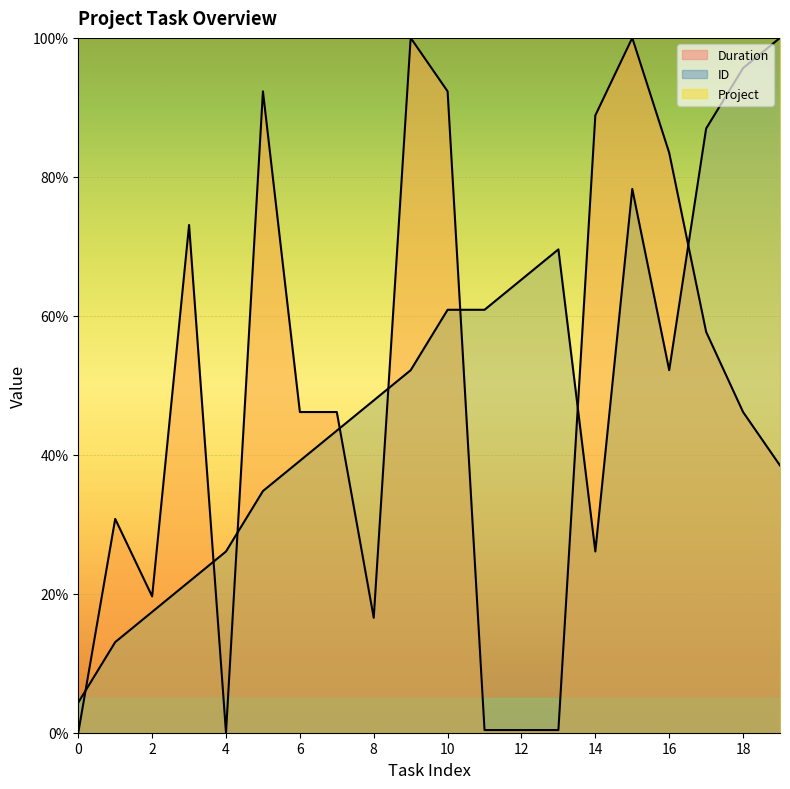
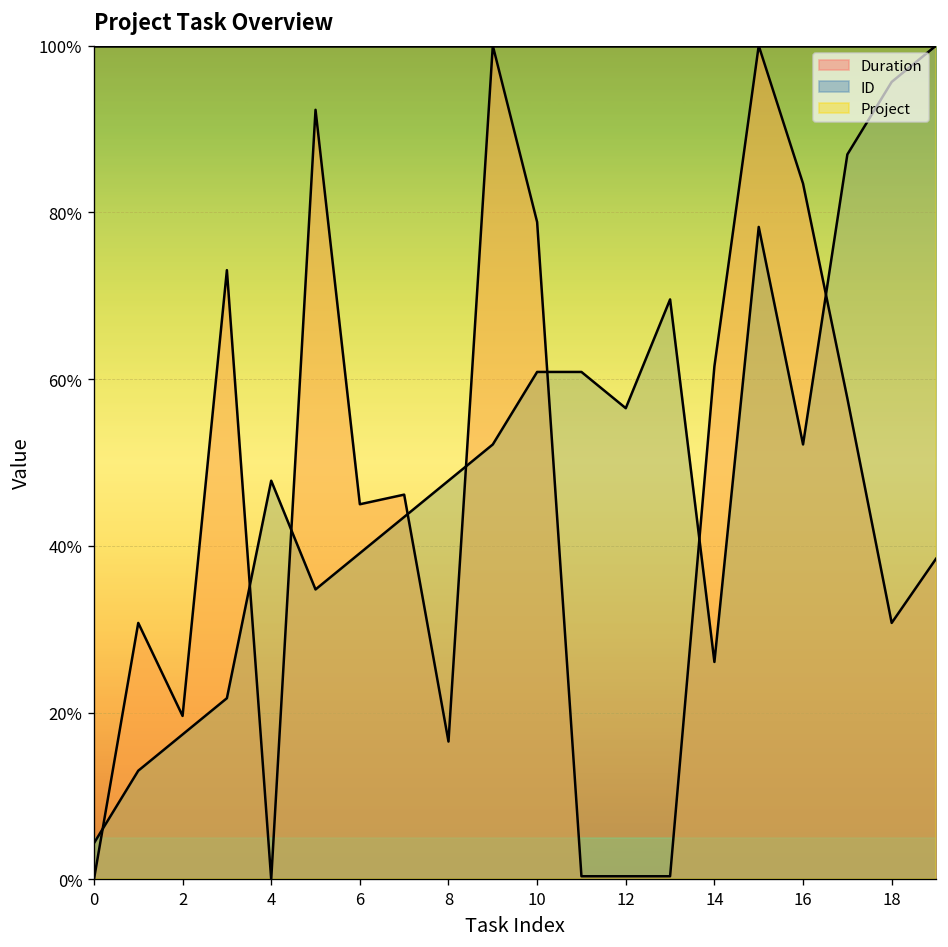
  {
    "Duration": {
      "0": "0%",
      "2": "20%",
      "4": "0%",
-     "6": "46%",
+     "6": "45%",
      "8": "17%",
-     "10": "92%",
+     "10": "79%",
      "12": "0%",
-     "14": "89%",
+     "14": "62%",
      "16": "83%",
-     "18": "46%"
+     "18": "31%"
    },
    "ID": {
      "0": "4%",
      "2": "17%",
-     "4": "26%",
+     "4": "48%",
      "6": "39%",
      "8": "48%",
      "10": "61%",
-     "12": "65%",
+     "12": "57%",
      "14": "26%",
      "16": "52%"
    },
    "Project": {
      "0": "100%",
      "2": "100%",
      "4": "100%",
      "6": "100%",
      "8": "100%",
      "10": "100%",
      "12": "100%",
      "14": "100%",
      "16": "100%",
      "18": "100%"
    }
  }
